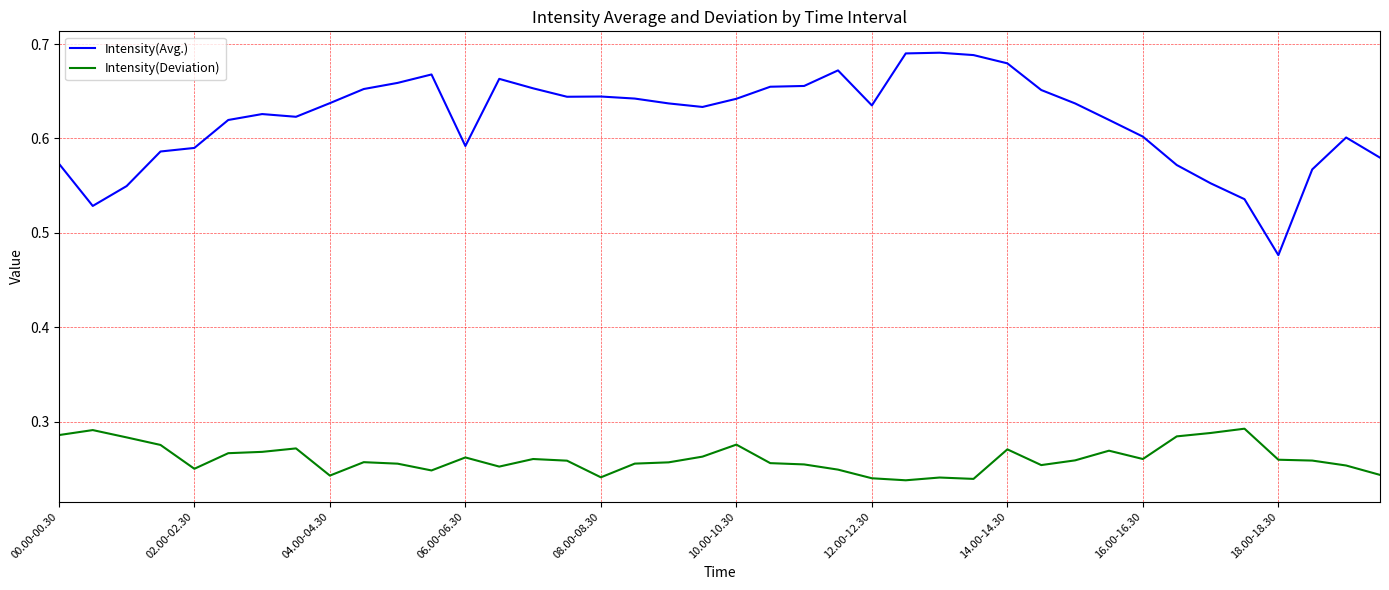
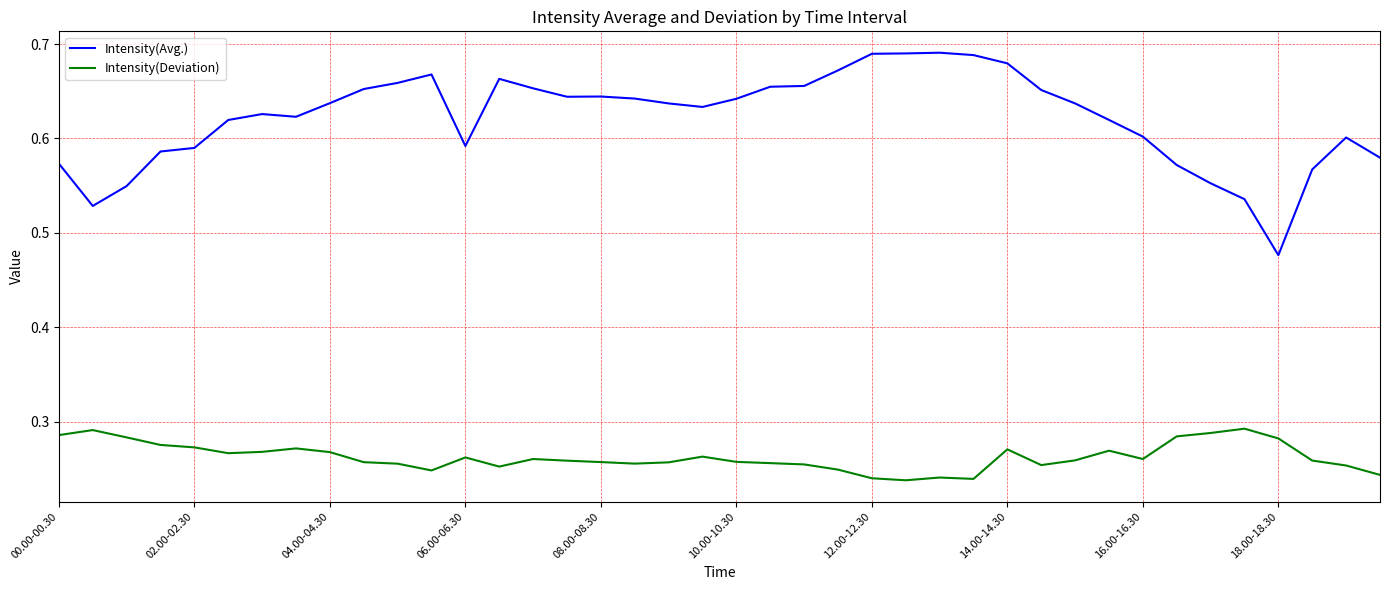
  {
    "Intensity(Avg.)": {
      "00.00-00.30": 0.57,
      "02.00-02.30": 0.59,
      "04.00-04.30": 0.64,
      "06.00-06.30": 0.59,
      "08.00-08.30": 0.64,
      "10.00-10.30": 0.64,
-     "12.00-12.30": 0.64,
+     "12.00-12.30": 0.69,
      "14.00-14.30": 0.68,
      "16.00-16.30": 0.60,
      "18.00-18.30": 0.48
    },
    "Intensity(Deviation)": {
      "00.00-00.30": 0.29,
-     "02.00-02.30": 0.25,
-     "04.00-04.30": 0.24,
+     "02.00-02.30": 0.27,
+     "04.00-04.30": 0.27,
      "06.00-06.30": 0.26,
-     "08.00-08.30": 0.24,
-     "10.00-10.30": 0.28,
+     "08.00-08.30": 0.26,
+     "10.00-10.30": 0.26,
      "12.00-12.30": 0.24,
      "14.00-14.30": 0.27,
      "16.00-16.30": 0.26,
-     "18.00-18.30": 0.26
+     "18.00-18.30": 0.28
    }
  }
